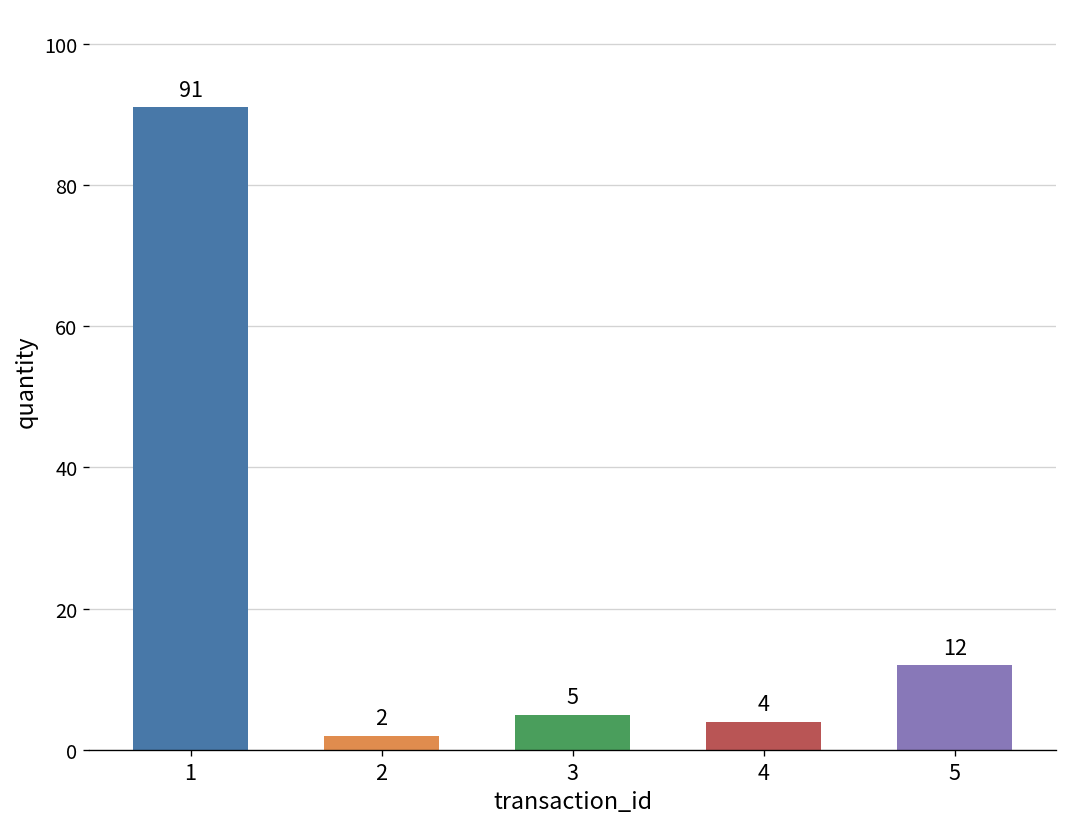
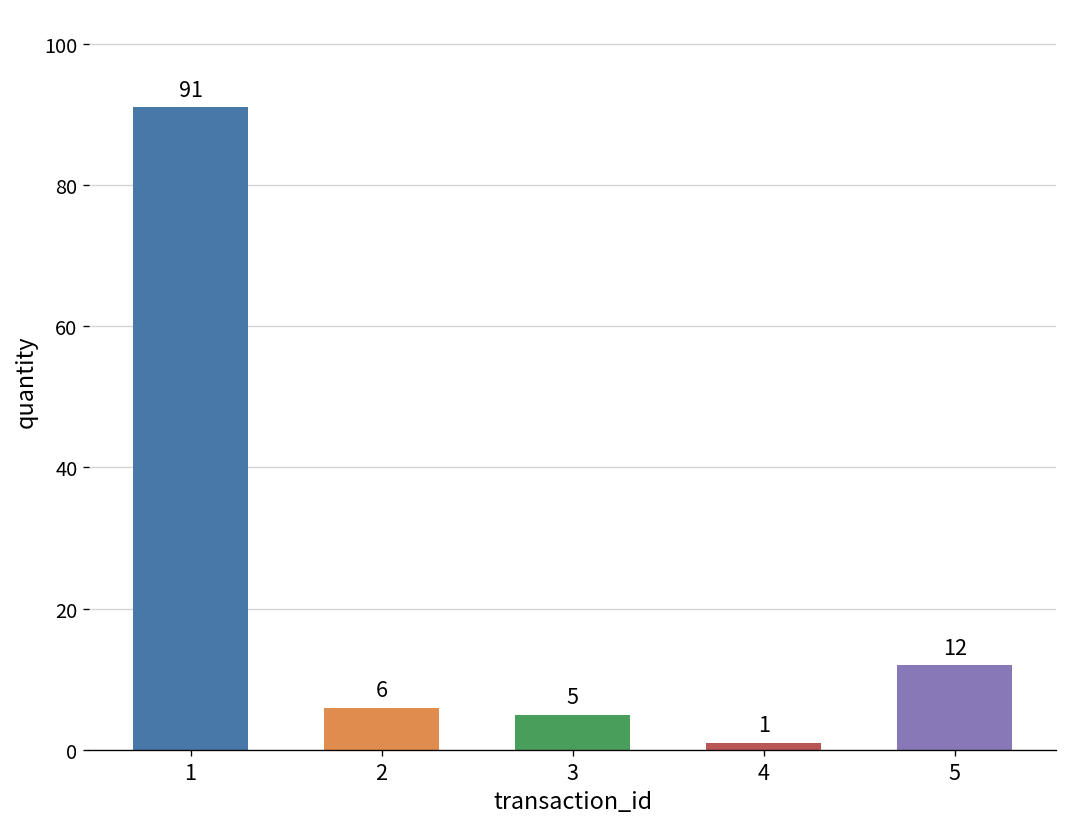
  {
    "1": 91,
-   "2": 2,
+   "2": 6,
    "3": 5,
-   "4": 4,
+   "4": 1,
    "5": 12
  }
